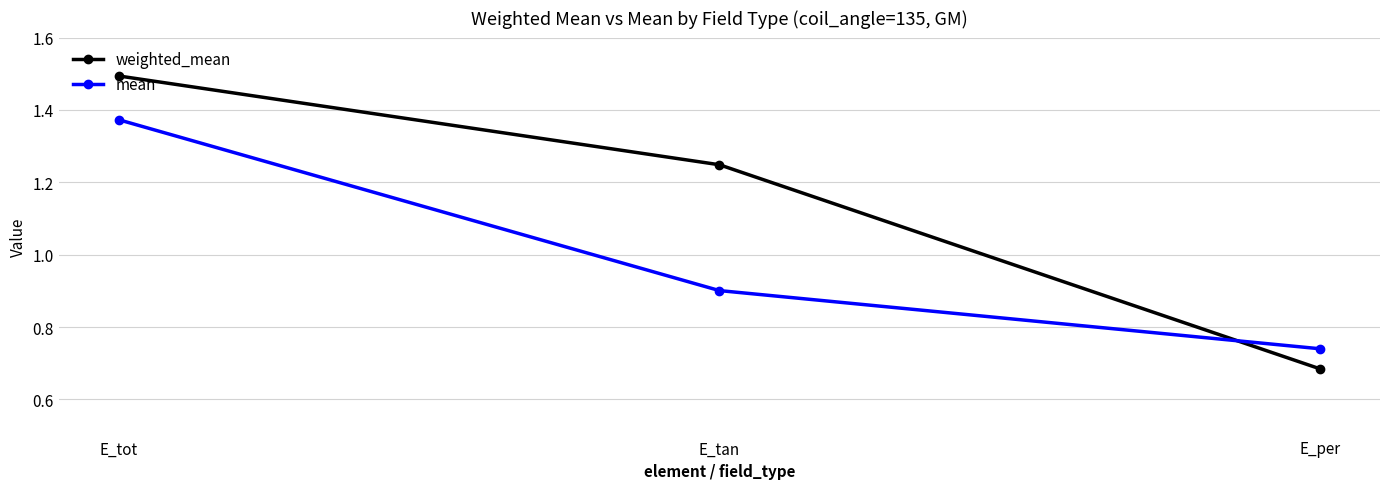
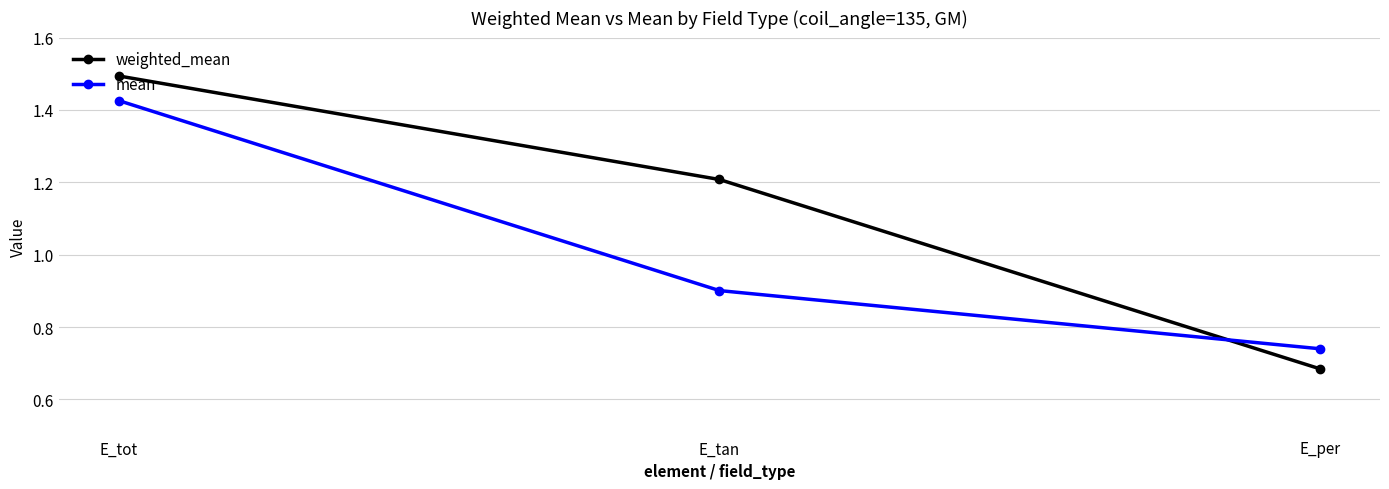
  {
    "weighted_mean": {
      "E_tot": 1.49,
-     "E_tan": 1.25,
+     "E_tan": 1.21,
      "E_per": 0.68
    },
    "mean": {
-     "E_tot": 1.37,
+     "E_tot": 1.43,
      "E_tan": 0.90,
      "E_per": 0.74
    }
  }
